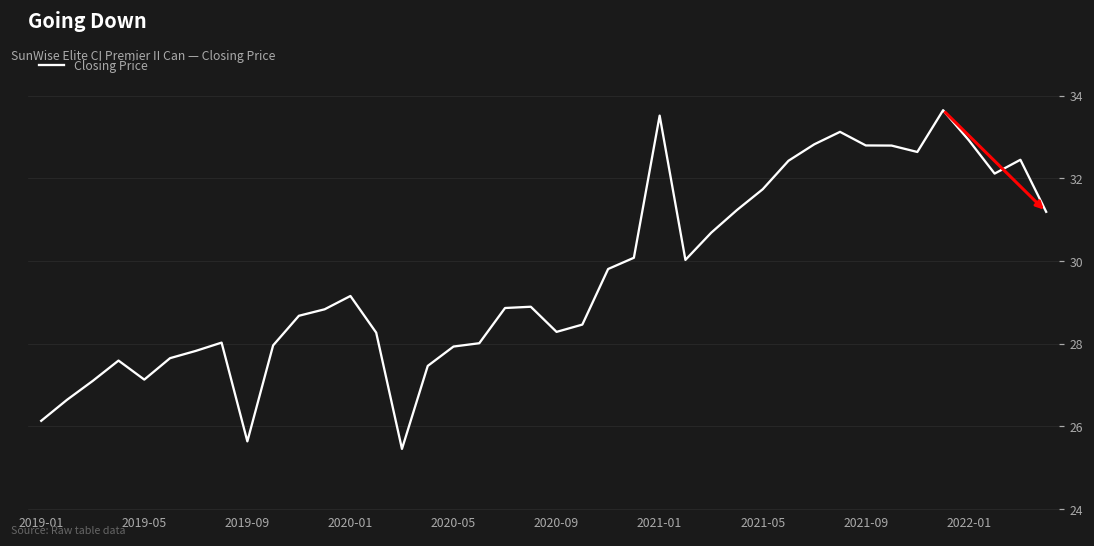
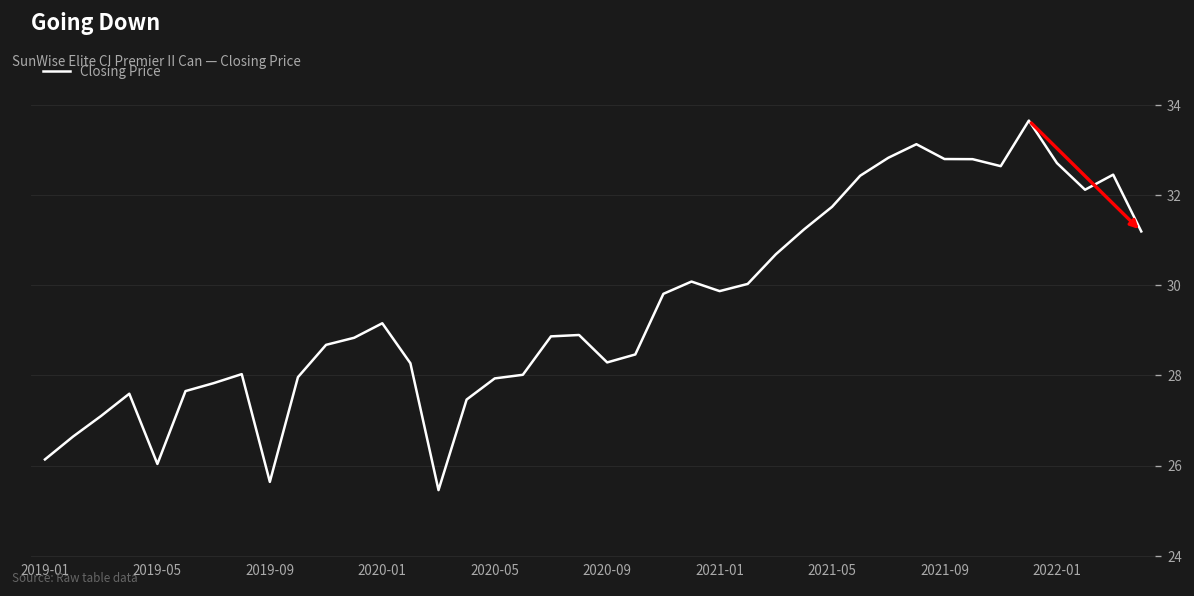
  {
    "2019-01": 26.1,
-   "2019-05": 27.1,
+   "2019-05": 26.0,
    "2019-09": 25.6,
    "2020-01": 29.2,
    "2020-05": 27.9,
    "2020-09": 28.3,
-   "2021-01": 33.5,
+   "2021-01": 29.9,
    "2021-05": 31.7,
    "2021-09": 32.8,
-   "2022-01": 32.9
+   "2022-01": 32.7
  }
